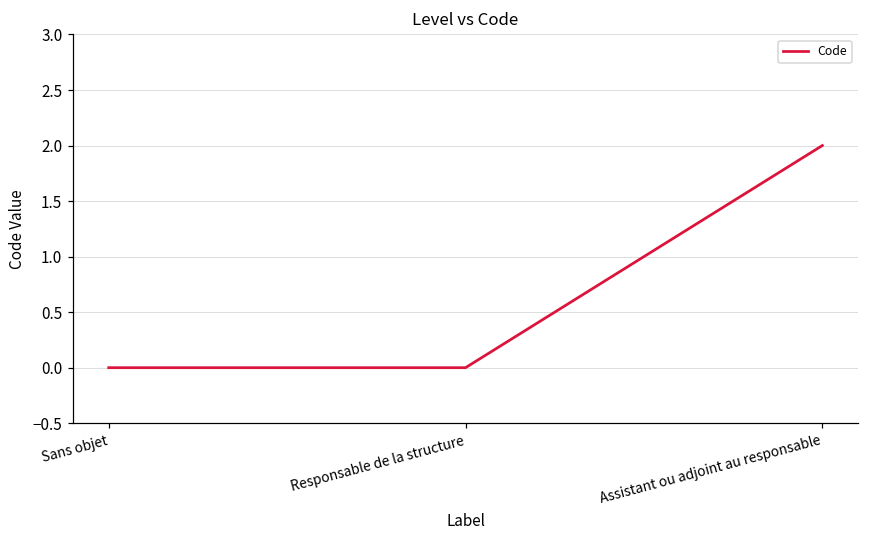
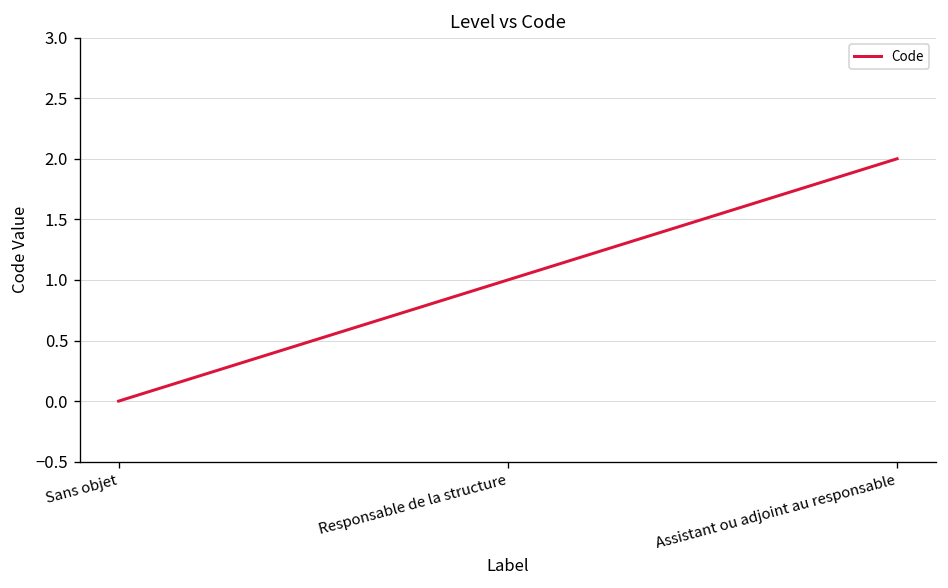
  {
    "Sans objet": 0,
-   "Responsable de la structure": 0,
+   "Responsable de la structure": 1,
    "Assistant ou adjoint au responsable": 2
  }
